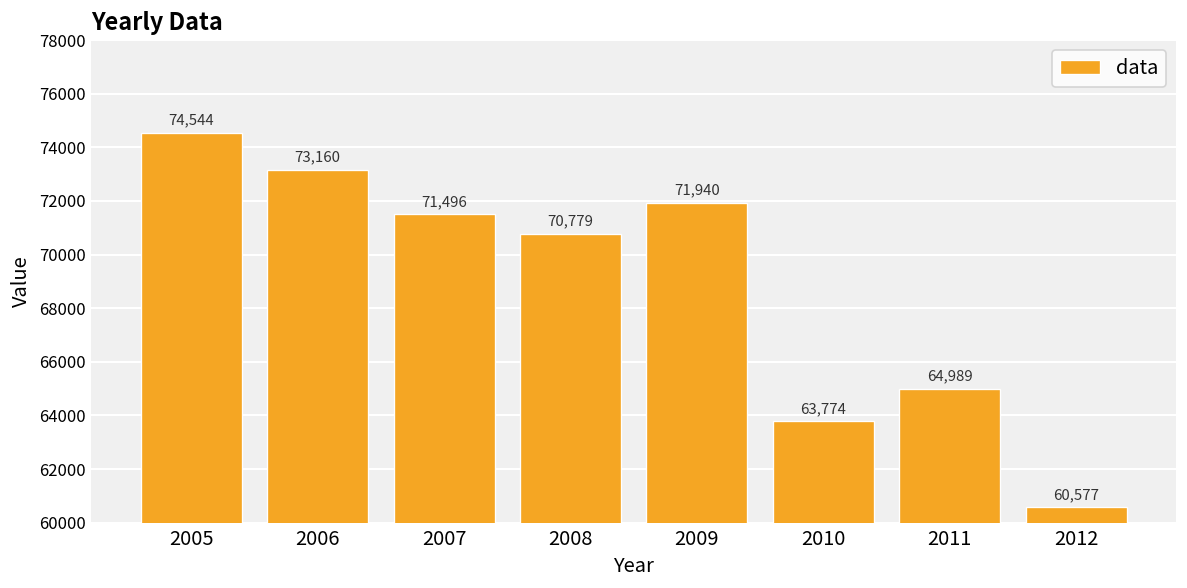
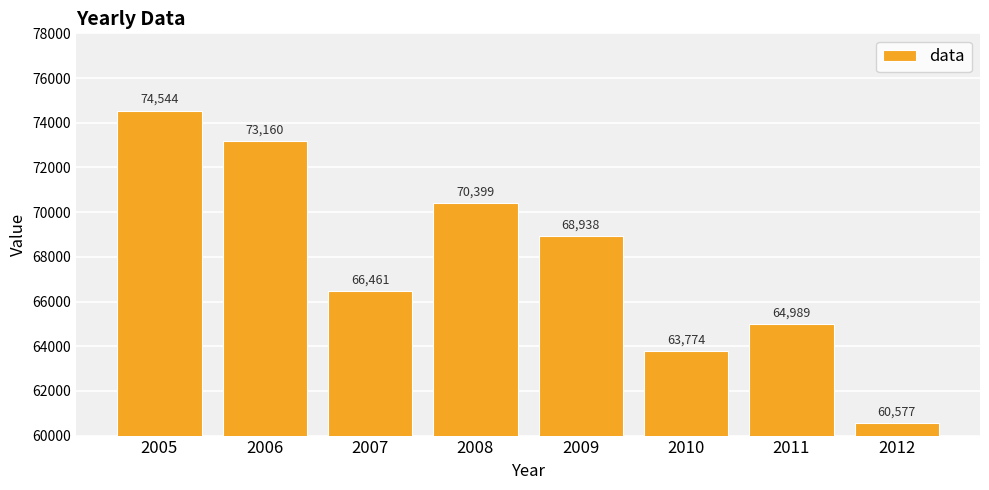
  {
    "2005": "74,544",
    "2006": "73,160",
-   "2007": "71,496",
-   "2008": "70,779",
-   "2009": "71,940",
+   "2007": "66,461",
+   "2008": "70,399",
+   "2009": "68,938",
    "2010": "63,774",
    "2011": "64,989",
    "2012": "60,577"
  }
